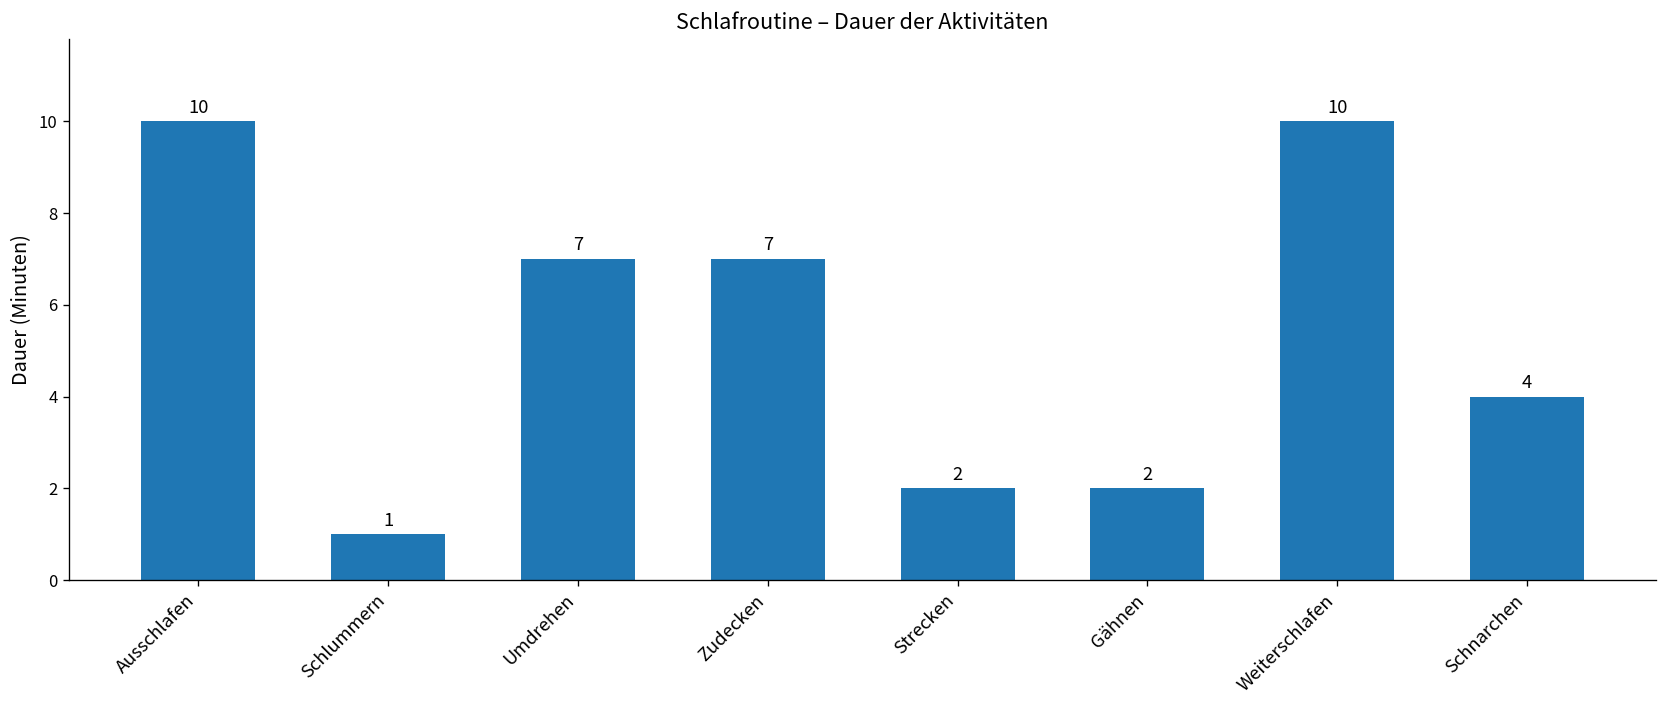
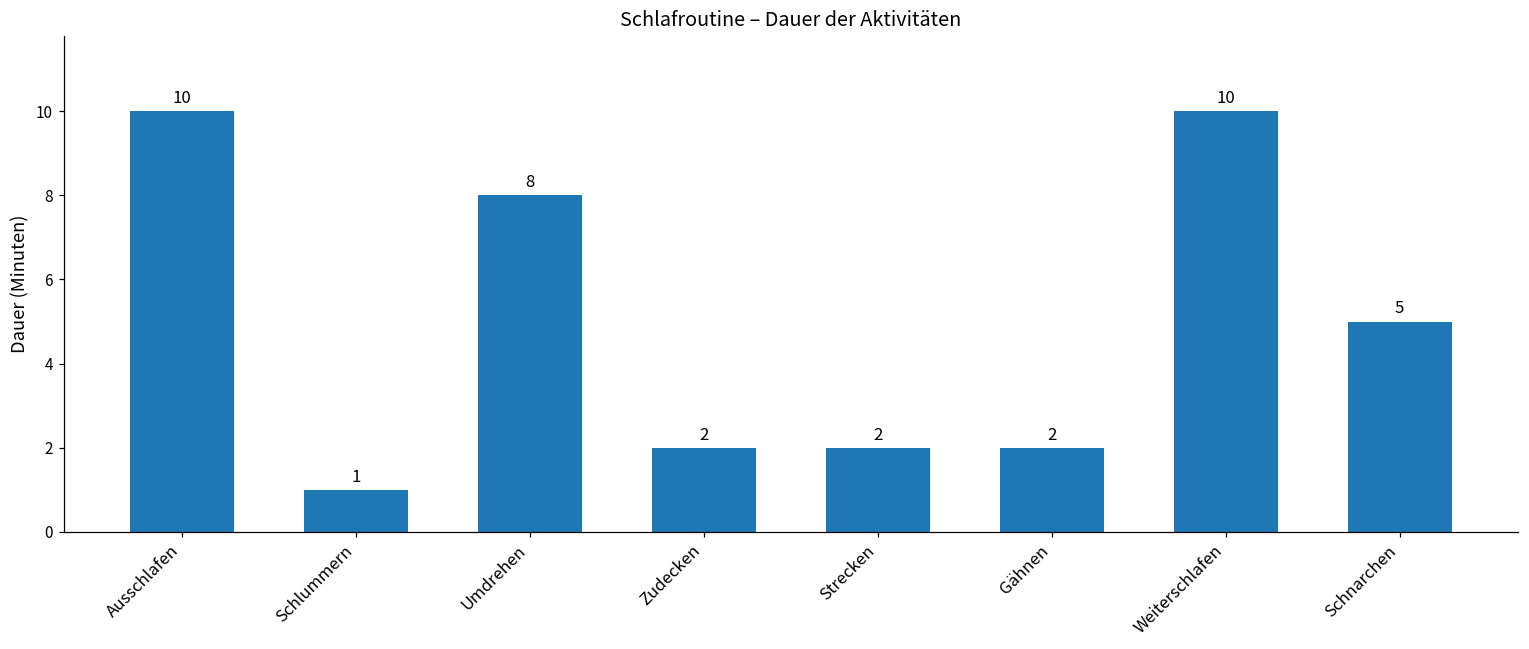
  {
    "Ausschlafen": 10,
    "Schlummern": 1,
-   "Umdrehen": 7,
-   "Zudecken": 7,
+   "Umdrehen": 8,
+   "Zudecken": 2,
    "Strecken": 2,
    "Gähnen": 2,
    "Weiterschlafen": 10,
-   "Schnarchen": 4
+   "Schnarchen": 5
  }
